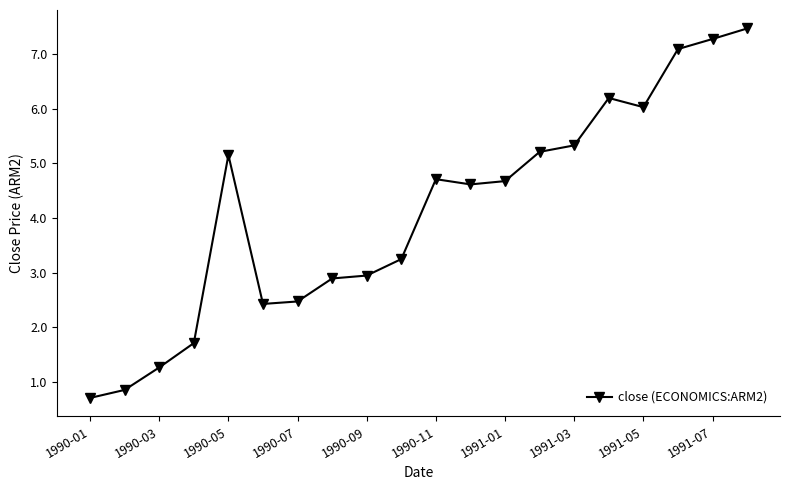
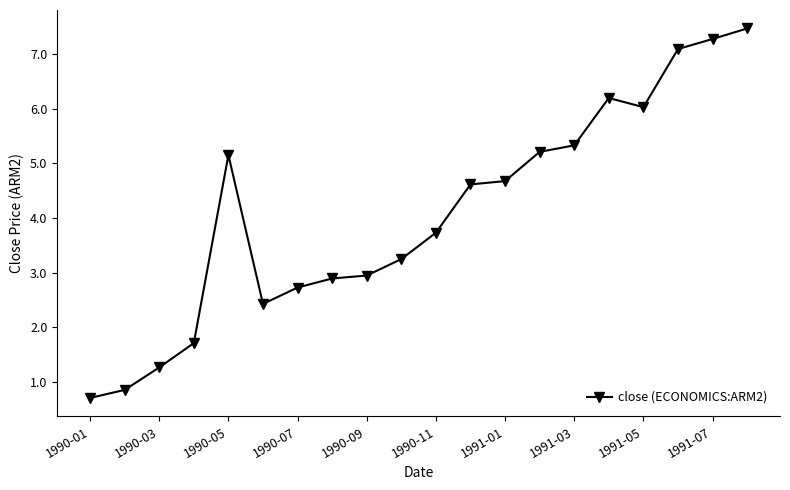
  {
    "1990-01": 0.7,
    "1990-03": 1.3,
    "1990-05": 5.2,
-   "1990-07": 2.5,
+   "1990-07": 2.7,
    "1990-09": 3.0,
-   "1990-11": 4.7,
+   "1990-11": 3.7,
    "1991-01": 4.7,
    "1991-03": 5.3,
    "1991-05": 6.0,
    "1991-07": 7.3
  }
